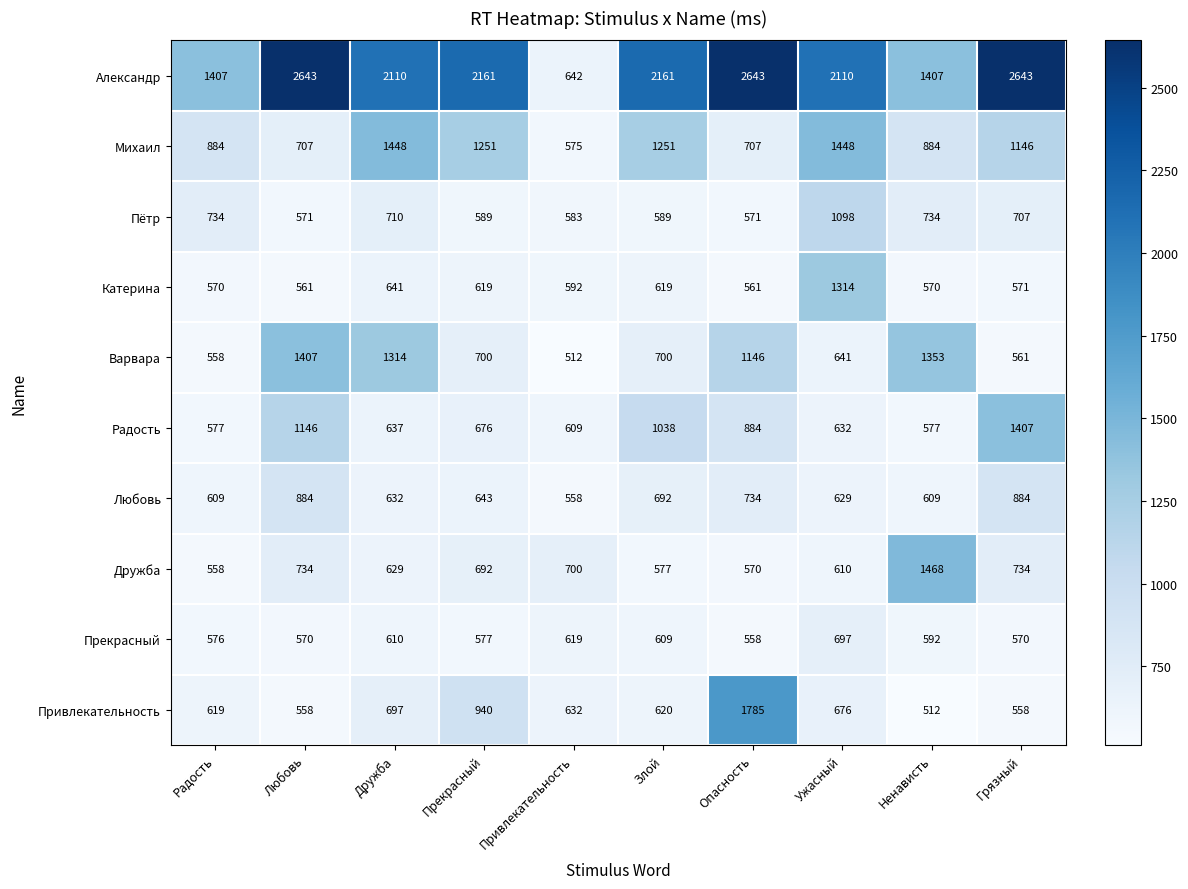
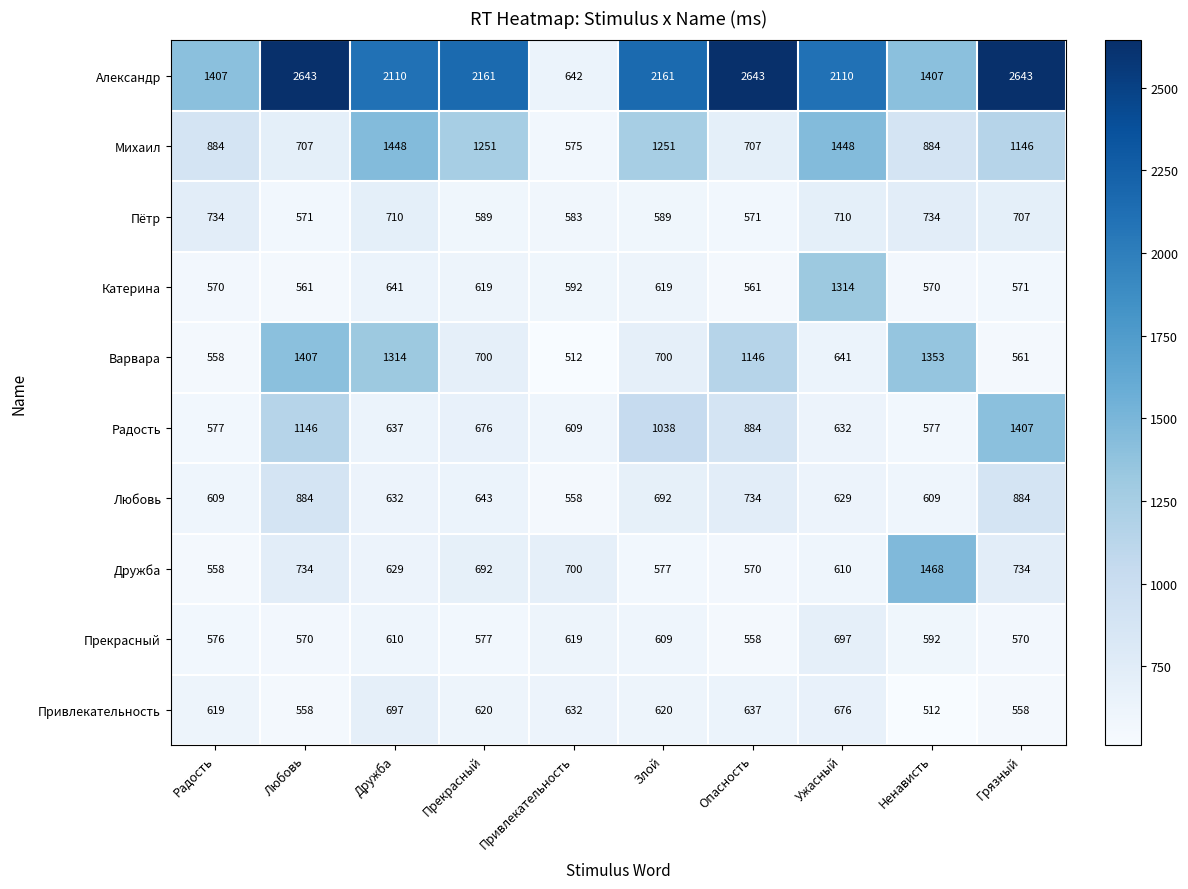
  {
    "Александр": {
      "Радость": 1407,
      "Любовь": 2643,
      "Дружба": 2110,
      "Прекрасный": 2161,
      "Привлекательность": 642,
      "Злой": 2161,
      "Опасность": 2643,
      "Ужасный": 2110,
      "Ненависть": 1407,
      "Грязный": 2643
    },
    "Михаил": {
      "Радость": 884,
      "Любовь": 707,
      "Дружба": 1448,
      "Прекрасный": 1251,
      "Привлекательность": 575,
      "Злой": 1251,
      "Опасность": 707,
      "Ужасный": 1448,
      "Ненависть": 884,
      "Грязный": 1146
    },
    "Пётр": {
      "Радость": 734,
      "Любовь": 571,
      "Дружба": 710,
      "Прекрасный": 589,
      "Привлекательность": 583,
      "Злой": 589,
      "Опасность": 571,
-     "Ужасный": 1098,
+     "Ужасный": 710,
      "Ненависть": 734,
      "Грязный": 707
    },
    "Катерина": {
      "Радость": 570,
      "Любовь": 561,
      "Дружба": 641,
      "Прекрасный": 619,
      "Привлекательность": 592,
      "Злой": 619,
      "Опасность": 561,
      "Ужасный": 1314,
      "Ненависть": 570,
      "Грязный": 571
    },
    "Варвара": {
      "Радость": 558,
      "Любовь": 1407,
      "Дружба": 1314,
      "Прекрасный": 700,
      "Привлекательность": 512,
      "Злой": 700,
      "Опасность": 1146,
      "Ужасный": 641,
      "Ненависть": 1353,
      "Грязный": 561
    },
    "Радость": {
      "Радость": 577,
      "Любовь": 1146,
      "Дружба": 637,
      "Прекрасный": 676,
      "Привлекательность": 609,
      "Злой": 1038,
      "Опасность": 884,
      "Ужасный": 632,
      "Ненависть": 577,
      "Грязный": 1407
    },
    "Любовь": {
      "Радость": 609,
      "Любовь": 884,
      "Дружба": 632,
      "Прекрасный": 643,
      "Привлекательность": 558,
      "Злой": 692,
      "Опасность": 734,
      "Ужасный": 629,
      "Ненависть": 609,
      "Грязный": 884
    },
    "Дружба": {
      "Радость": 558,
      "Любовь": 734,
      "Дружба": 629,
      "Прекрасный": 692,
      "Привлекательность": 700,
      "Злой": 577,
      "Опасность": 570,
      "Ужасный": 610,
      "Ненависть": 1468,
      "Грязный": 734
    },
    "Прекрасный": {
      "Радость": 576,
      "Любовь": 570,
      "Дружба": 610,
      "Прекрасный": 577,
      "Привлекательность": 619,
      "Злой": 609,
      "Опасность": 558,
      "Ужасный": 697,
      "Ненависть": 592,
      "Грязный": 570
    },
    "Привлекательность": {
      "Радость": 619,
      "Любовь": 558,
      "Дружба": 697,
-     "Прекрасный": 940,
+     "Прекрасный": 620,
      "Привлекательность": 632,
      "Злой": 620,
-     "Опасность": 1785,
+     "Опасность": 637,
      "Ужасный": 676,
      "Ненависть": 512,
      "Грязный": 558
    }
  }
